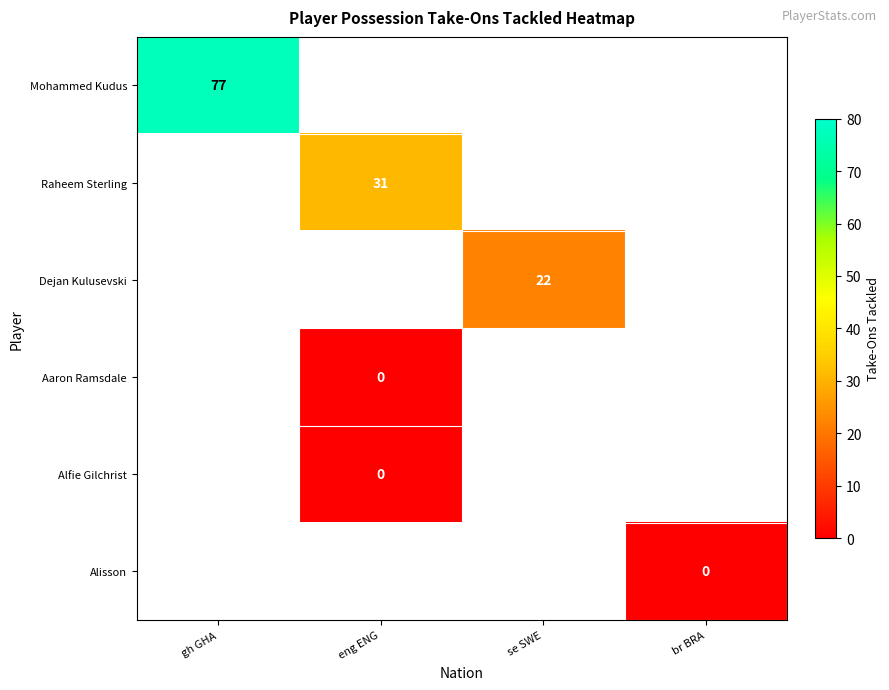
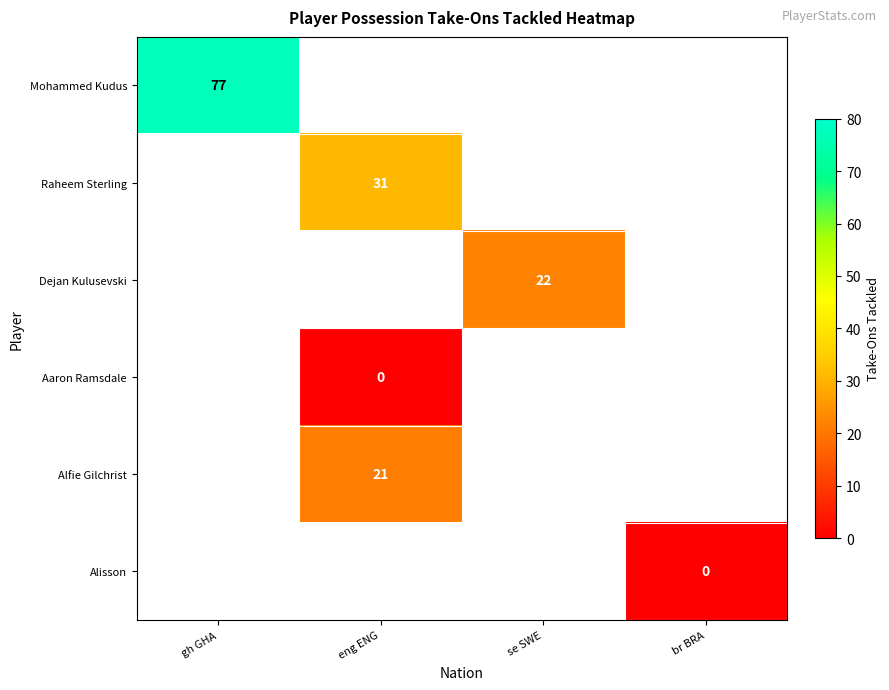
  {
    "Mohammed Kudus": {
      "gh GHA": 77
    },
    "Raheem Sterling": {
      "eng ENG": 31
    },
    "Dejan Kulusevski": {
      "se SWE": 22
    },
    "Aaron Ramsdale": {
      "eng ENG": 0
    },
    "Alfie Gilchrist": {
-     "eng ENG": 0
+     "eng ENG": 21
    },
    "Alisson": {
      "br BRA": 0
    }
  }
